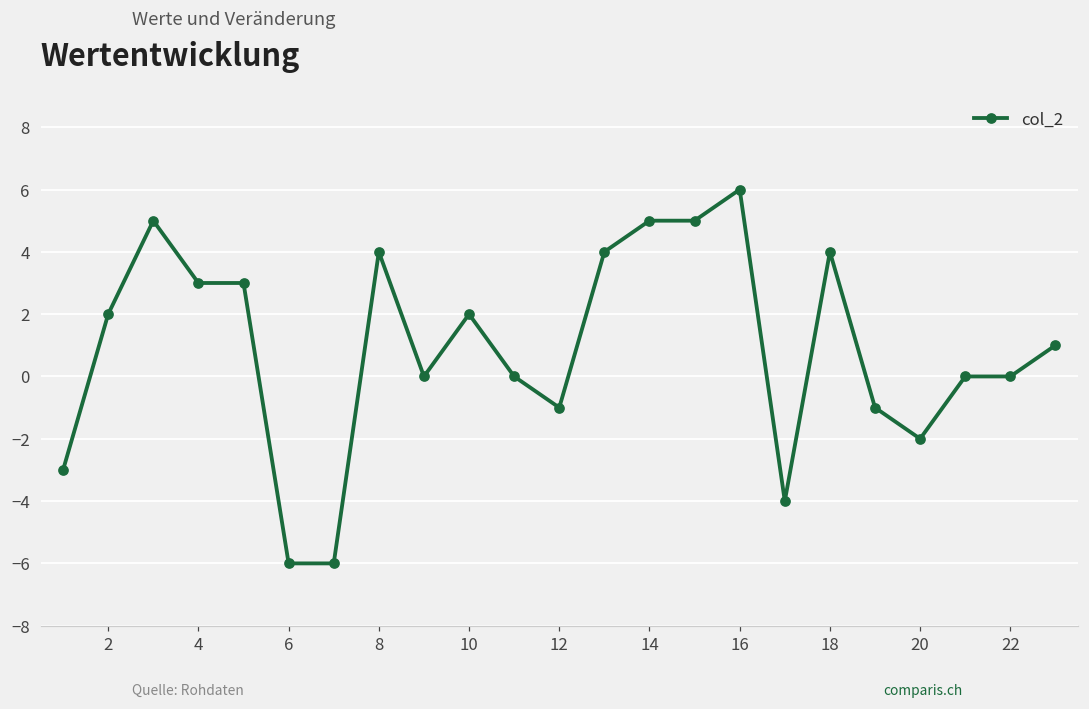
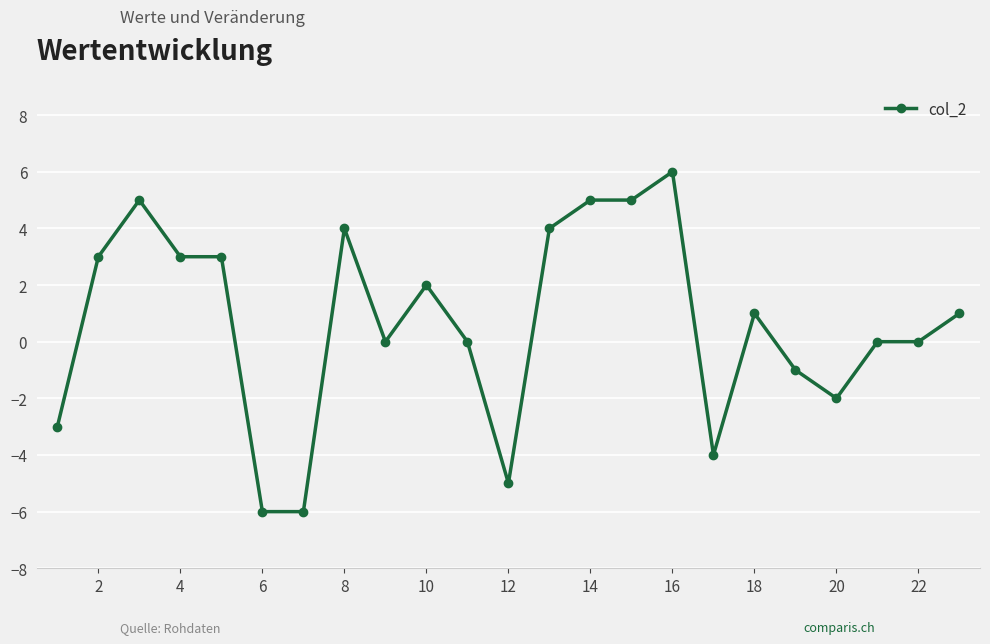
  {
-   "2": 2,
+   "2": 3,
    "4": 3,
    "6": -6,
    "8": 4,
    "10": 2,
-   "12": -1,
+   "12": -5,
    "14": 5,
    "16": 6,
-   "18": 4,
+   "18": 1,
    "20": -2,
    "22": 0
  }
